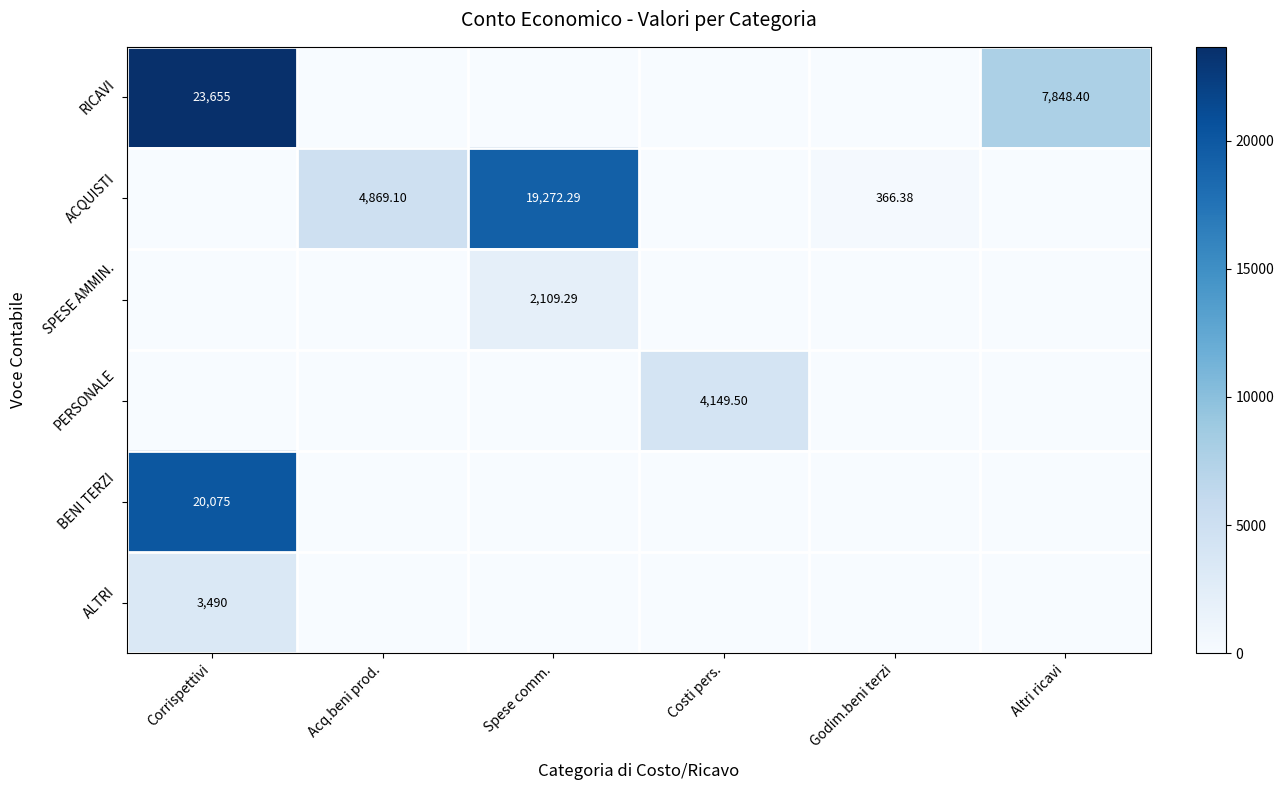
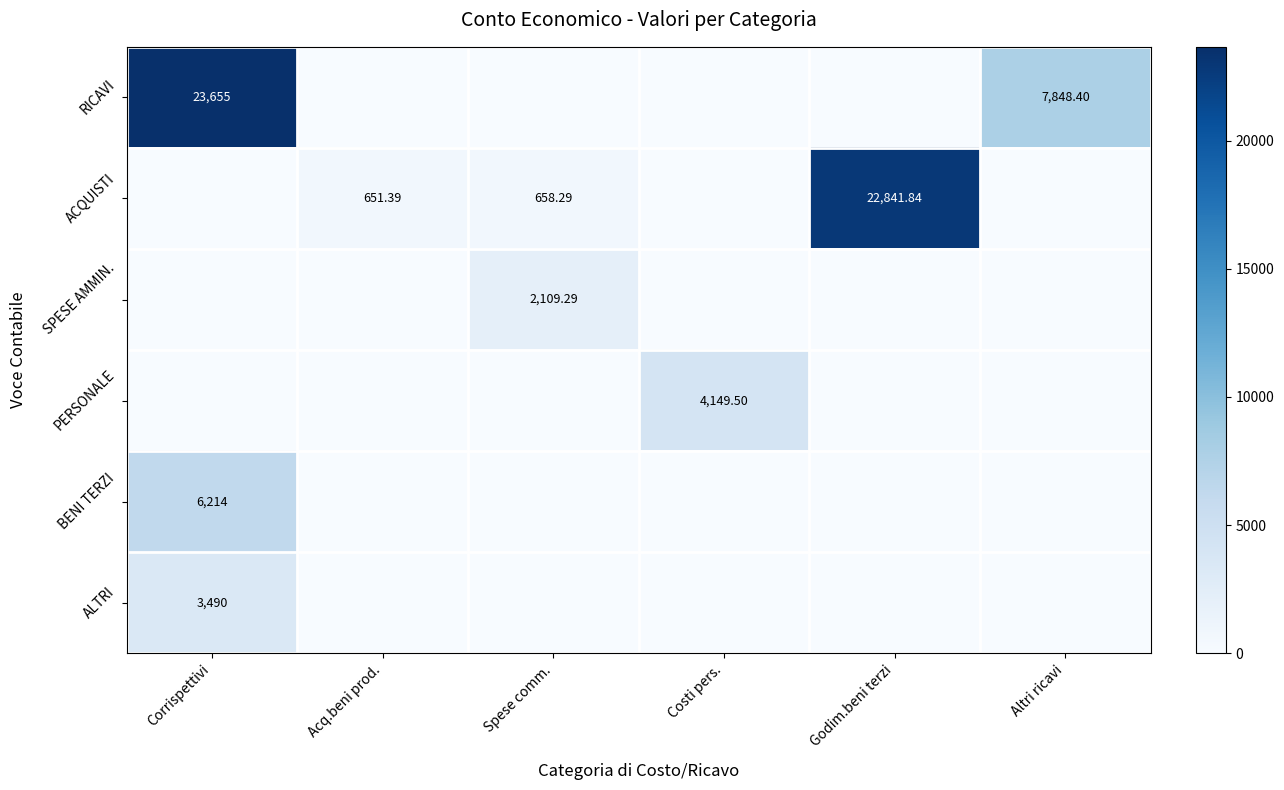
  {
    "RICAVI": {
      "Corrispettivi": "23,655",
      "Altri ricavi": "7,848.40"
    },
    "ACQUISTI": {
-     "Acq.beni prod.": "4,869.10",
-     "Spese comm.": "19,272.29",
-     "Godim.beni terzi": "366.38"
+     "Acq.beni prod.": "651.39",
+     "Spese comm.": "658.29",
+     "Godim.beni terzi": "22,841.84"
    },
    "SPESE AMMIN.": {
      "Spese comm.": "2,109.29"
    },
    "PERSONALE": {
      "Costi pers.": "4,149.50"
    },
    "BENI TERZI": {
-     "Corrispettivi": "20,075"
+     "Corrispettivi": "6,214"
    },
    "ALTRI": {
      "Corrispettivi": "3,490"
    }
  }
